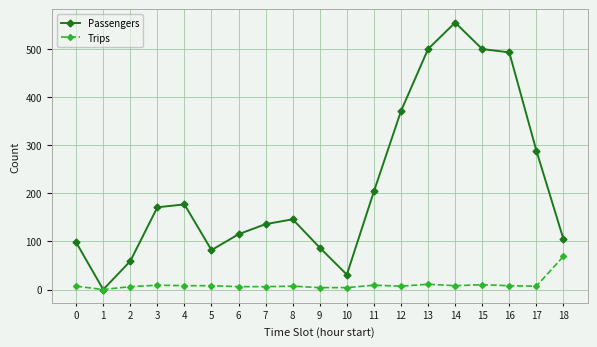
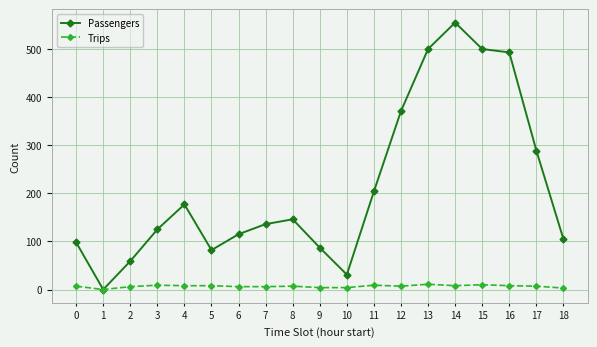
  {
    "Passengers": {
      "0": 100,
      "2": 60,
-     "3": 170,
+     "3": 130,
      "4": 180,
      "5": 80,
      "6": 120,
      "7": 140,
      "8": 150,
      "9": 90,
      "10": 30,
      "11": 200,
      "12": 370,
      "13": 500,
      "14": 560,
      "15": 500,
      "16": 490,
      "17": 290,
      "18": 110
    },
    "Trips": {
      "0": 10,
      "2": 10,
      "3": 10,
      "4": 10,
      "5": 10,
      "6": 10,
      "7": 10,
      "8": 10,
      "9": 0,
      "10": 0,
      "11": 10,
      "12": 10,
      "13": 10,
      "14": 10,
      "15": 10,
      "16": 10,
      "17": 10,
-     "18": 70
+     "18": 0
    }
  }
